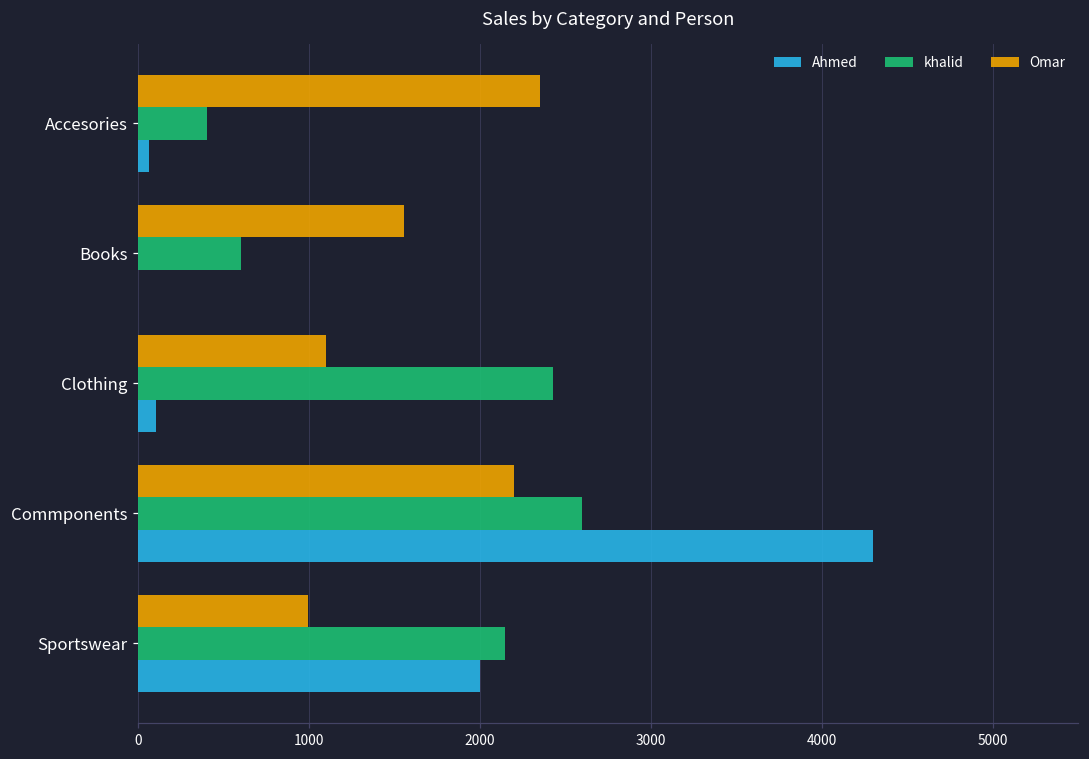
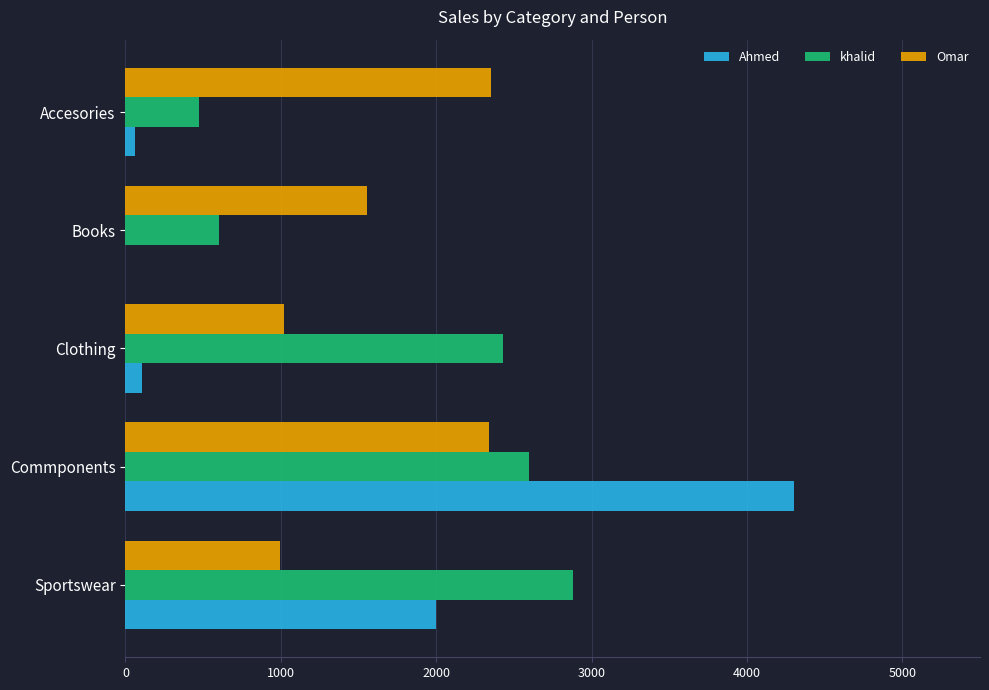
  {
    "Ahmed": {
      "Accesories": 60,
      "Books": 0,
      "Clothing": 110,
      "Commponents": 4300,
      "Sportswear": 2000
    },
    "khalid": {
-     "Accesories": 410,
+     "Accesories": 470,
      "Books": 600,
      "Clothing": 2430,
      "Commponents": 2600,
-     "Sportswear": 2150
+     "Sportswear": 2880
    },
    "Omar": {
      "Accesories": 2350,
      "Books": 1550,
-     "Clothing": 1100,
-     "Commponents": 2200,
+     "Clothing": 1020,
+     "Commponents": 2340,
      "Sportswear": 990
    }
  }
